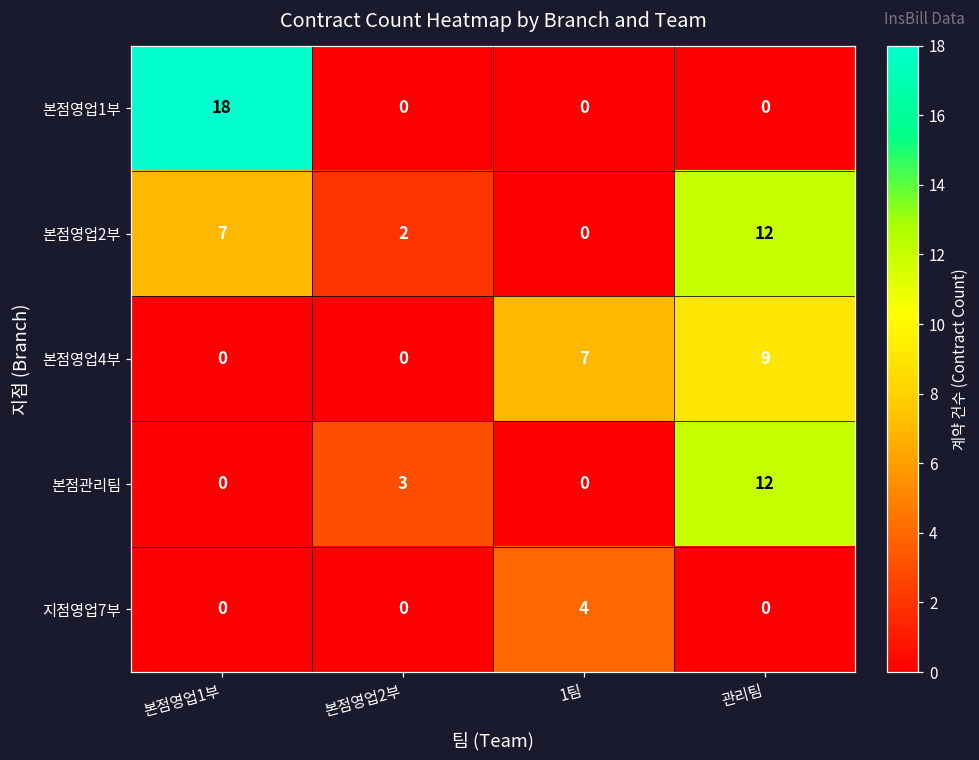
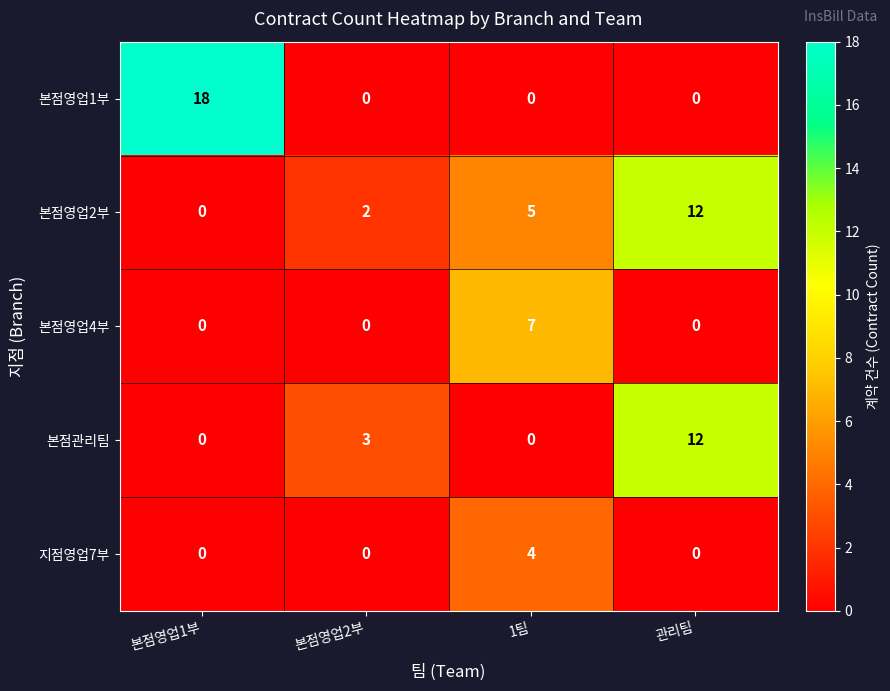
  {
    "본점영업1부": {
      "본점영업1부": 18,
      "본점영업2부": 0,
      "1팀": 0,
      "관리팀": 0
    },
    "본점영업2부": {
-     "본점영업1부": 7,
+     "본점영업1부": 0,
      "본점영업2부": 2,
-     "1팀": 0,
+     "1팀": 5,
      "관리팀": 12
    },
    "본점영업4부": {
      "본점영업1부": 0,
      "본점영업2부": 0,
      "1팀": 7,
-     "관리팀": 9
+     "관리팀": 0
    },
    "본점관리팀": {
      "본점영업1부": 0,
      "본점영업2부": 3,
      "1팀": 0,
      "관리팀": 12
    },
    "지점영업7부": {
      "본점영업1부": 0,
      "본점영업2부": 0,
      "1팀": 4,
      "관리팀": 0
    }
  }
